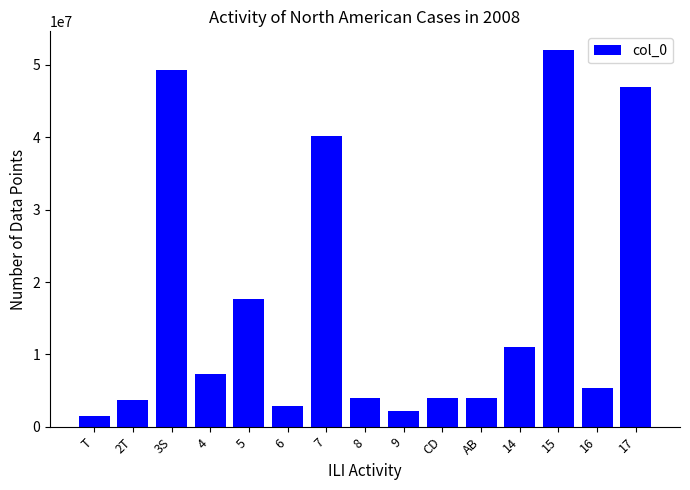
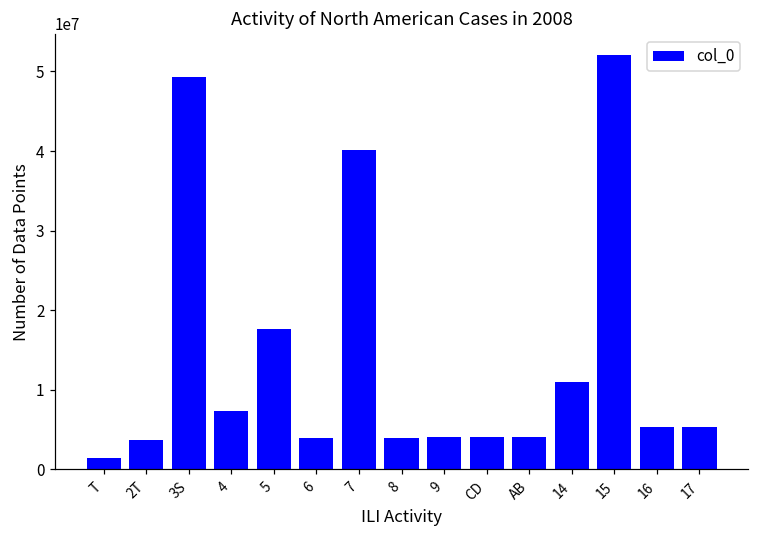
  {
    "T": 1000000,
    "2T": 4000000,
    "3S": 49000000,
    "4": 7000000,
    "5": 18000000,
-   "6": 3000000,
+   "6": 4000000,
    "7": 40000000,
    "8": 4000000,
-   "9": 2000000,
+   "9": 4000000,
    "CD": 4000000,
    "AB": 4000000,
    "14": 11000000,
    "15": 52000000,
    "16": 5000000,
-   "17": 47000000
+   "17": 5000000
  }
